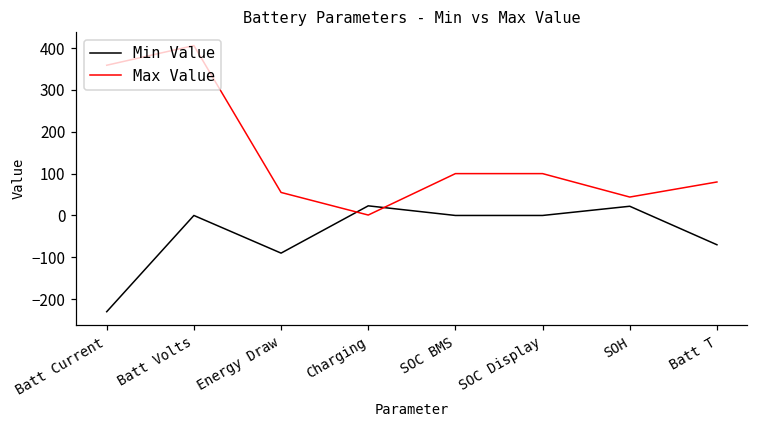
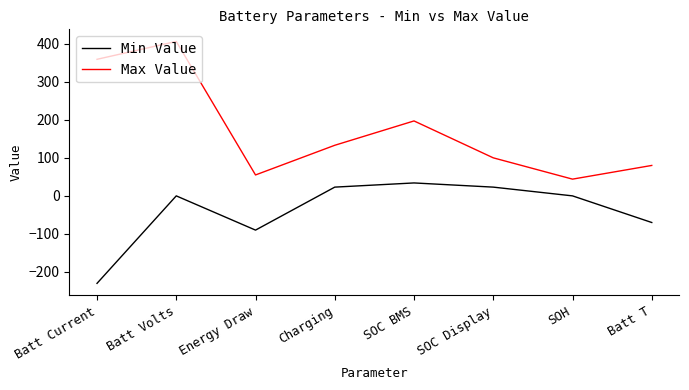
  {
    "Min Value": {
      "Batt Current": -230,
      "Batt Volts": 0,
      "Energy Draw": -90,
      "Charging": 20,
-     "SOC BMS": 0,
-     "SOC Display": 0,
-     "SOH": 20,
+     "SOC BMS": 30,
+     "SOC Display": 20,
+     "SOH": 0,
      "Batt T": -70
    },
    "Max Value": {
      "Energy Draw": 60,
-     "Charging": 0,
-     "SOC BMS": 100,
+     "Charging": 130,
+     "SOC BMS": 200,
      "SOC Display": 100,
      "SOH": 40,
      "Batt T": 80
    }
  }
